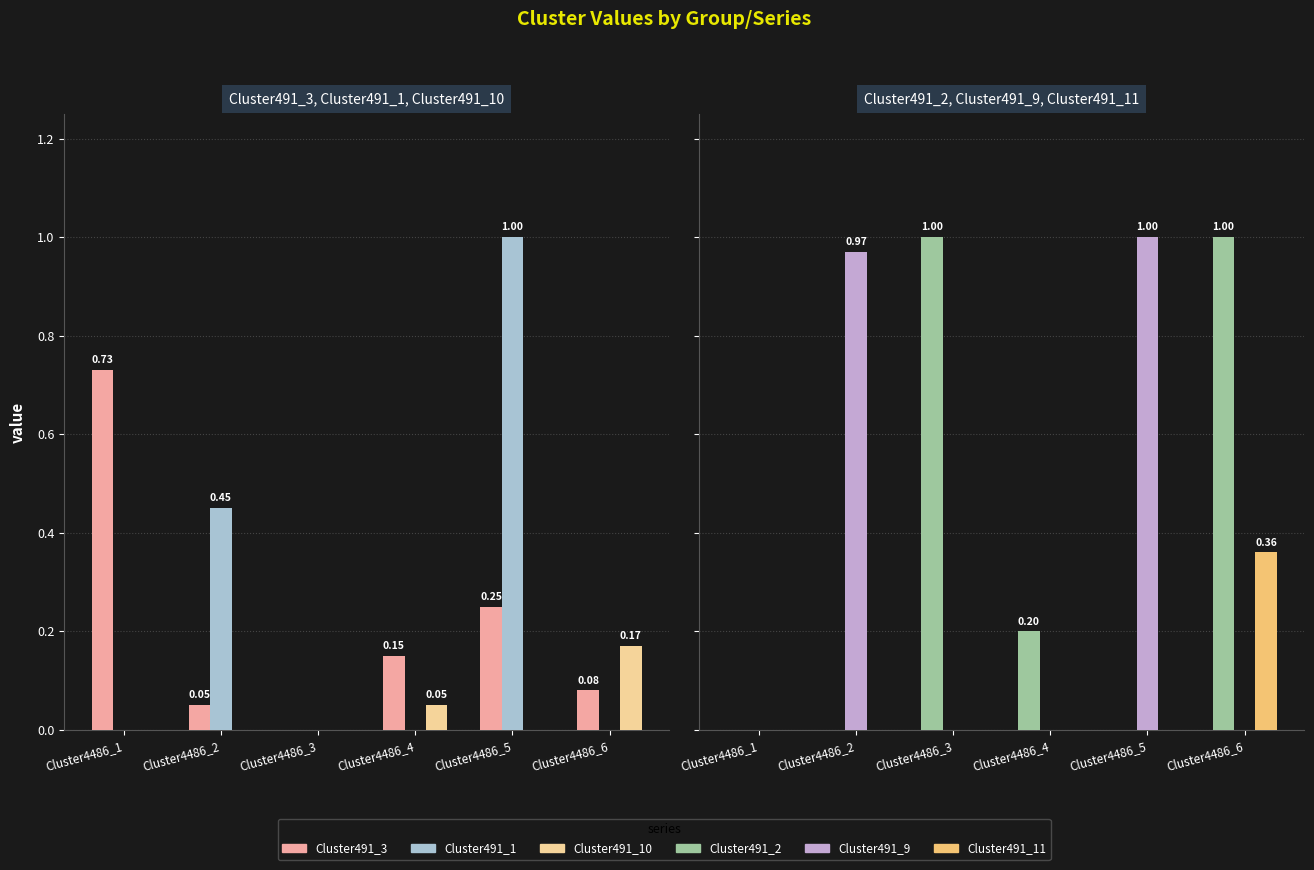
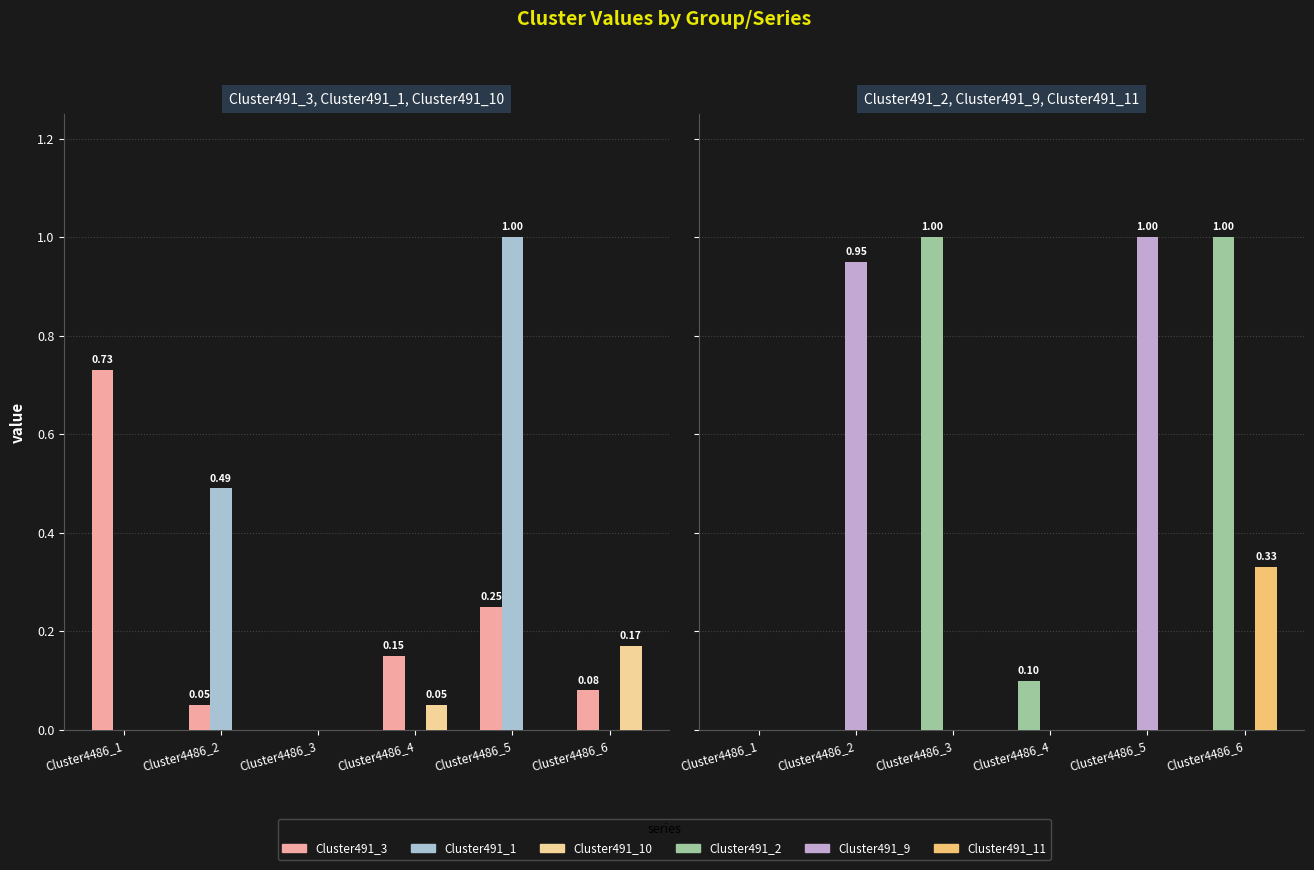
  {
    "Cluster491_3, Cluster491_1, Cluster491_10": {
      "Cluster491_1": {
-       "Cluster4486_2": 0.45,
+       "Cluster4486_2": 0.49,
        "Cluster4486_5": 1.00
      }
    },
    "Cluster491_2, Cluster491_9, Cluster491_11": {
      "Cluster491_2": {
        "Cluster4486_3": 1.00,
-       "Cluster4486_4": 0.20,
+       "Cluster4486_4": 0.10,
        "Cluster4486_6": 1.00
      },
      "Cluster491_9": {
-       "Cluster4486_2": 0.97,
+       "Cluster4486_2": 0.95,
        "Cluster4486_5": 1.00
      },
      "Cluster491_11": {
-       "Cluster4486_6": 0.36
+       "Cluster4486_6": 0.33
      }
    }
  }
